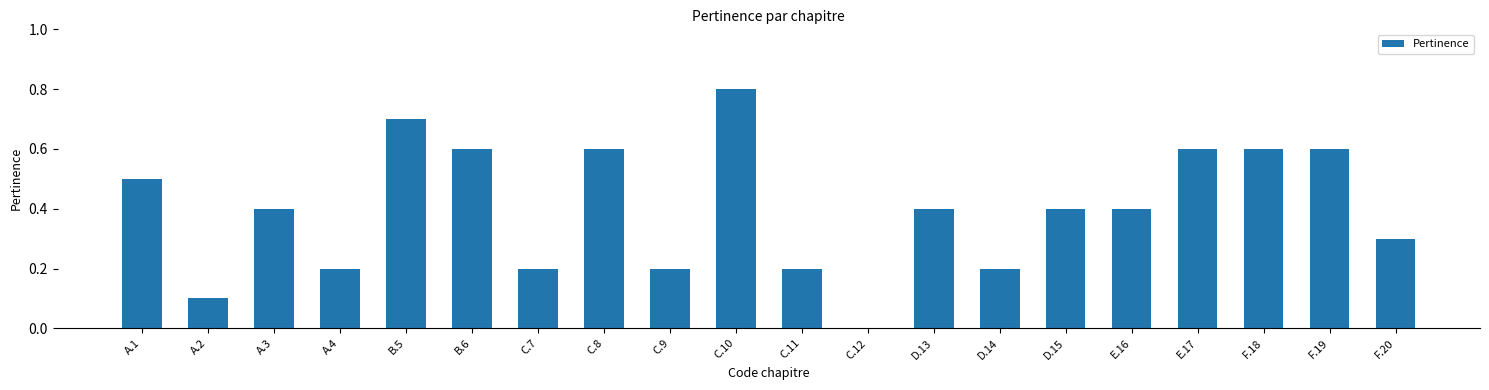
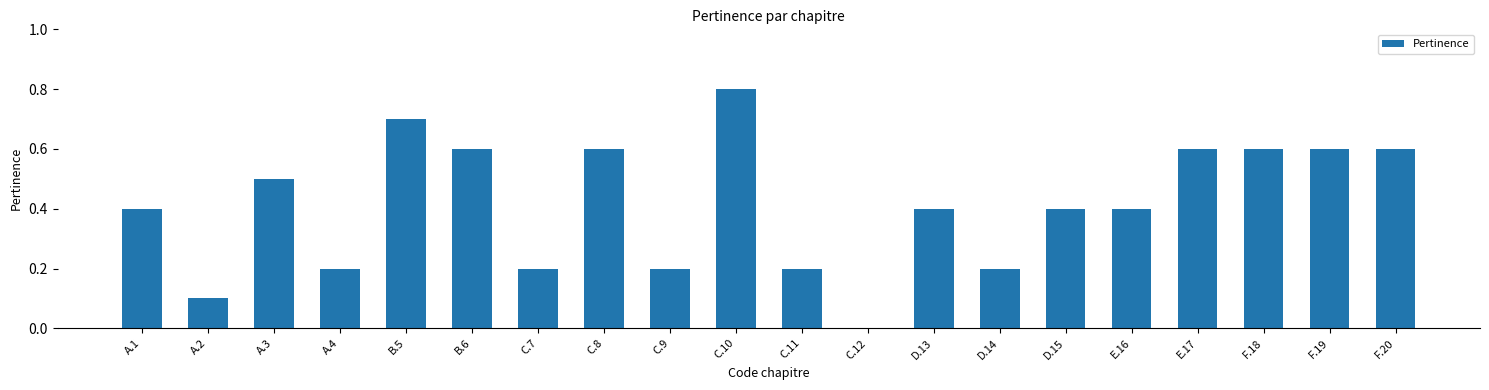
  {
-   "A.1": 0.5,
+   "A.1": 0.4,
    "A.2": 0.1,
-   "A.3": 0.4,
+   "A.3": 0.5,
    "A.4": 0.2,
    "B.5": 0.7,
    "B.6": 0.6,
    "C.7": 0.2,
    "C.8": 0.6,
    "C.9": 0.2,
    "C.10": 0.8,
    "C.11": 0.2,
    "C.12": 0.0,
    "D.13": 0.4,
    "D.14": 0.2,
    "D.15": 0.4,
    "E.16": 0.4,
    "E.17": 0.6,
    "F.18": 0.6,
    "F.19": 0.6,
-   "F.20": 0.3
+   "F.20": 0.6
  }
